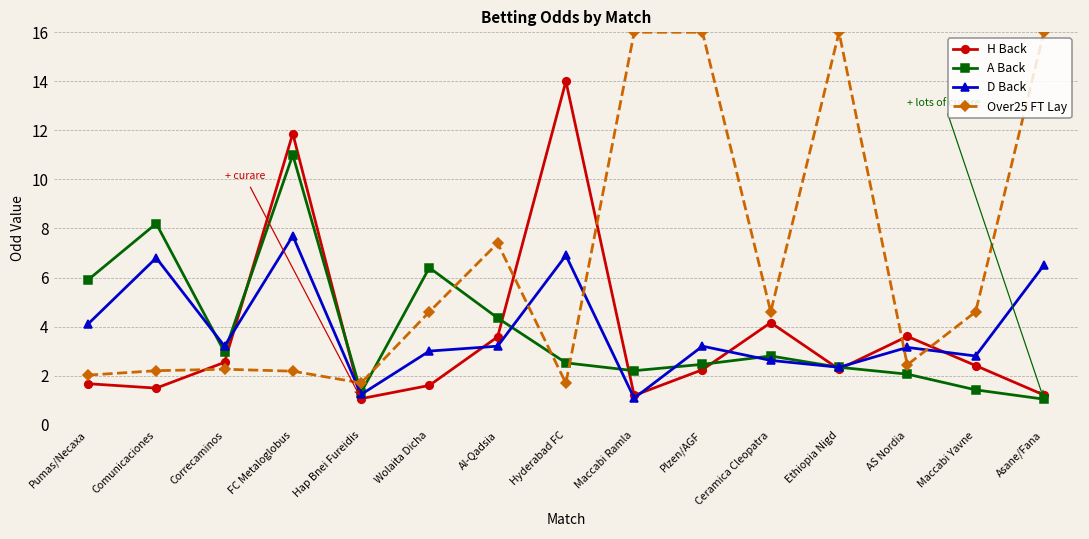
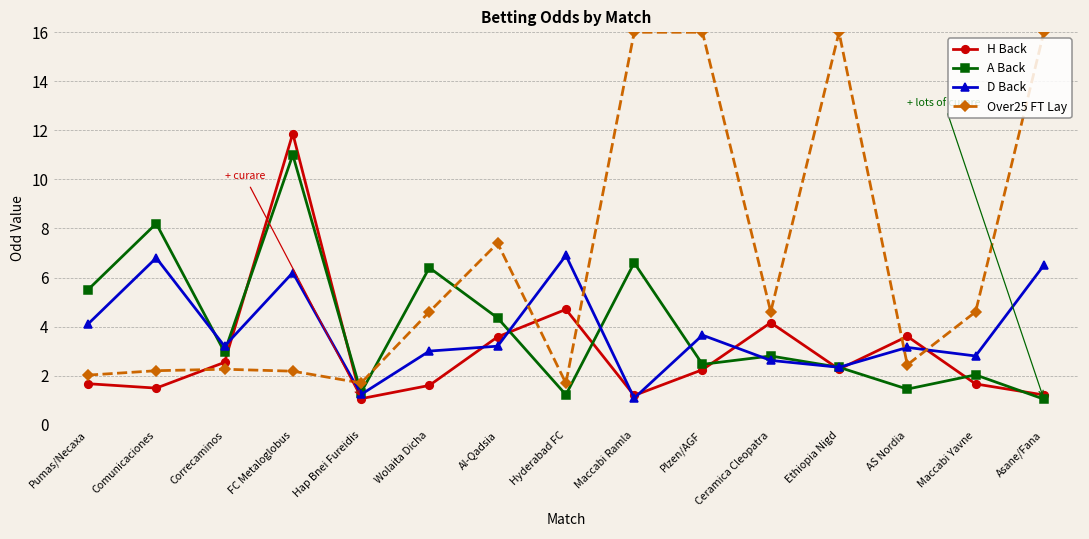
  {
    "H Back": {
      "Pumas/Necaxa": 1.7,
      "Comunicaciones": 1.5,
      "Correcaminos": 2.5,
      "FC Metaloglobus": 11.9,
      "Hap Bnei Fureidis": 1.1,
      "Wolaita Dicha": 1.6,
      "Al-Qadsia": 3.6,
-     "Hyderabad FC": 14.0,
+     "Hyderabad FC": 4.7,
      "Plzen/AGF": 2.2,
      "Ceramica Cleopatra": 4.2,
      "AS Nordia": 3.6,
-     "Maccabi Yavne": 2.4,
+     "Maccabi Yavne": 1.7,
      "Asane/Fana": 1.2
    },
    "A Back": {
-     "Pumas/Necaxa": 5.9,
+     "Pumas/Necaxa": 5.5,
      "Comunicaciones": 8.2,
      "Correcaminos": 3.0,
      "FC Metaloglobus": 11.0,
      "Wolaita Dicha": 6.4,
      "Al-Qadsia": 4.4,
-     "Hyderabad FC": 2.5,
-     "Maccabi Ramla": 2.2,
+     "Hyderabad FC": 1.2,
+     "Maccabi Ramla": 6.6,
      "Plzen/AGF": 2.5,
      "Ceramica Cleopatra": 2.8,
-     "AS Nordia": 2.1,
-     "Maccabi Yavne": 1.4,
+     "AS Nordia": 1.5,
+     "Maccabi Yavne": 2.0,
      "Asane/Fana": 1.0
    },
    "D Back": {
      "Pumas/Necaxa": 4.1,
      "Comunicaciones": 6.8,
      "Correcaminos": 3.2,
-     "FC Metaloglobus": 7.7,
+     "FC Metaloglobus": 6.2,
      "Wolaita Dicha": 3.0,
      "Al-Qadsia": 3.2,
      "Hyderabad FC": 6.9,
-     "Plzen/AGF": 3.2,
+     "Plzen/AGF": 3.7,
      "Ceramica Cleopatra": 2.6,
      "AS Nordia": 3.2,
      "Maccabi Yavne": 2.8,
      "Asane/Fana": 6.5
    },
    "Over25 FT Lay": {
      "Pumas/Necaxa": 2.0,
      "Comunicaciones": 2.2,
      "Correcaminos": 2.3,
      "FC Metaloglobus": 2.2,
      "Hap Bnei Fureidis": 1.7,
      "Wolaita Dicha": 4.6,
      "Al-Qadsia": 7.4,
      "Hyderabad FC": 1.7,
      "Maccabi Ramla": 16.0,
      "Plzen/AGF": 16.0,
      "Ceramica Cleopatra": 4.6,
      "Ethiopia Nigd": 16.0,
      "AS Nordia": 2.4,
      "Maccabi Yavne": 4.6,
      "Asane/Fana": 16.0
    }
  }
